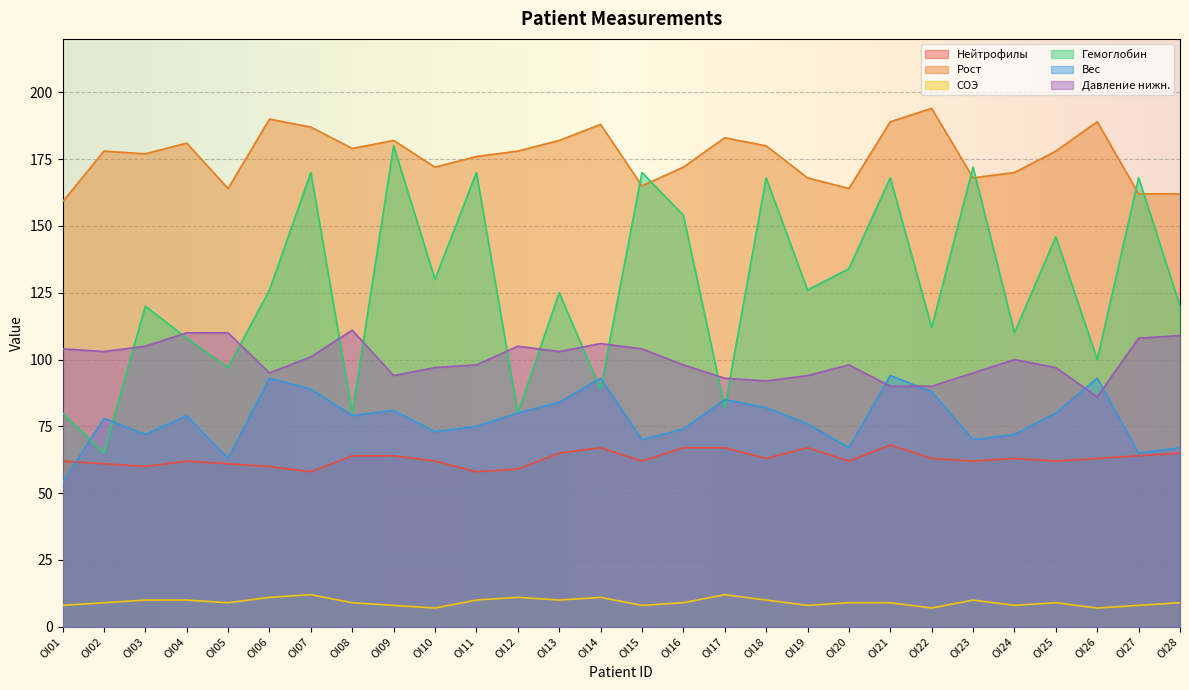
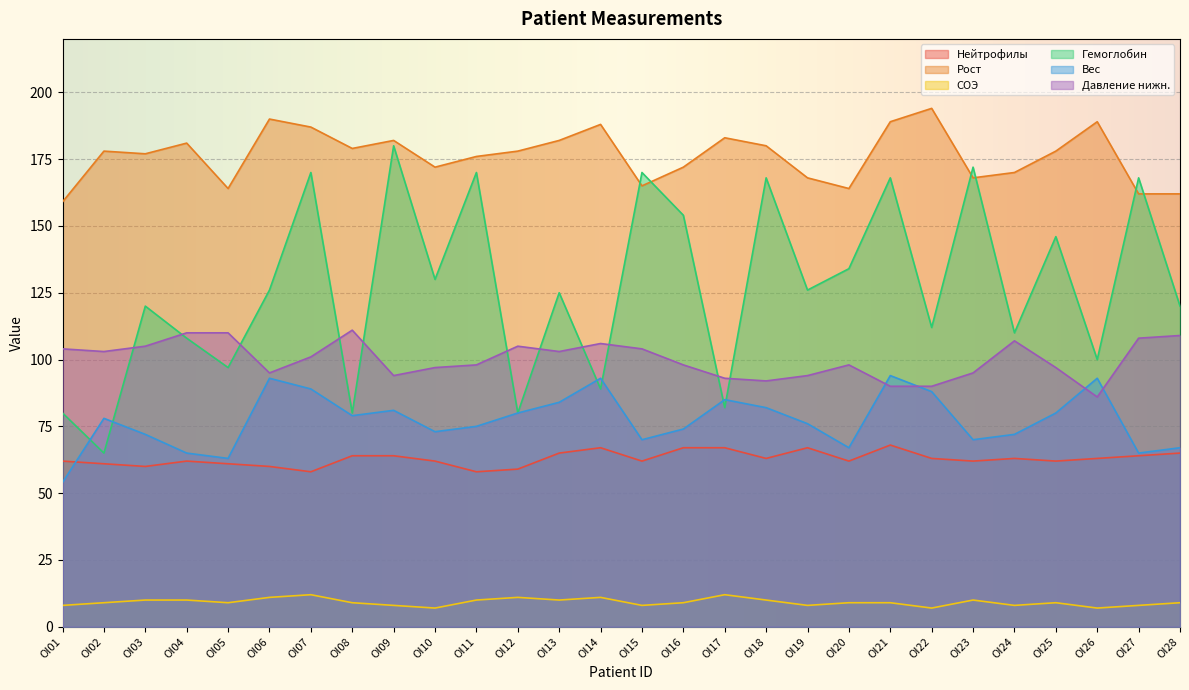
  {
    "Гемоглобин": {
      "OI01": 80,
      "OI02": 65,
      "OI03": 120,
      "OI04": 108,
      "OI05": 97,
      "OI06": 126,
      "OI07": 170,
      "OI08": 80,
      "OI09": 180,
      "OI10": 130,
      "OI11": 170,
      "OI13": 125,
      "OI14": 89,
      "OI15": 170,
      "OI16": 154,
      "OI17": 82,
      "OI18": 168,
      "OI19": 126,
      "OI20": 134,
      "OI21": 168,
      "OI22": 112,
      "OI23": 172,
      "OI24": 110,
      "OI25": 146,
      "OI26": 100,
      "OI27": 168,
      "OI28": 120
    },
    "Вес": {
      "OI01": 54,
      "OI02": 78,
      "OI03": 72,
-     "OI04": 79,
+     "OI04": 65,
      "OI05": 63,
      "OI06": 93,
      "OI07": 89,
      "OI08": 79,
      "OI09": 81,
      "OI10": 73,
      "OI11": 75,
      "OI13": 84,
      "OI14": 93,
      "OI15": 70,
      "OI16": 74,
      "OI17": 85,
      "OI18": 82,
      "OI19": 76,
      "OI20": 67,
      "OI21": 94,
      "OI22": 88,
      "OI23": 70,
      "OI24": 72,
      "OI25": 80,
      "OI26": 93,
      "OI27": 65,
      "OI28": 67
    },
    "Давление нижн.": {
      "OI01": 104,
      "OI02": 103,
      "OI03": 105,
      "OI04": 110,
      "OI05": 110,
      "OI06": 95,
      "OI07": 101,
      "OI08": 111,
      "OI09": 94,
      "OI10": 97,
      "OI11": 98,
      "OI12": 105,
      "OI13": 103,
      "OI14": 106,
      "OI15": 104,
      "OI16": 98,
      "OI17": 93,
      "OI18": 92,
      "OI19": 94,
      "OI20": 98,
      "OI21": 90,
      "OI22": 90,
      "OI23": 95,
-     "OI24": 100,
+     "OI24": 107,
      "OI25": 97,
      "OI26": 86,
      "OI27": 108,
      "OI28": 109
    }
  }
